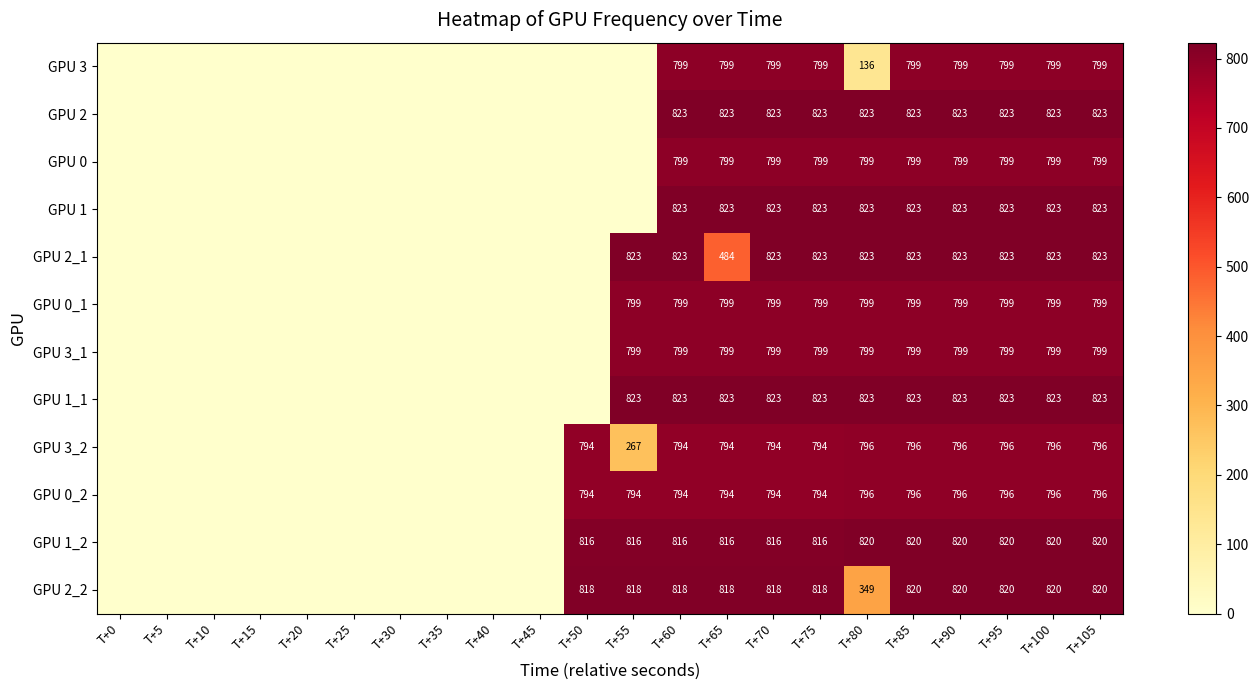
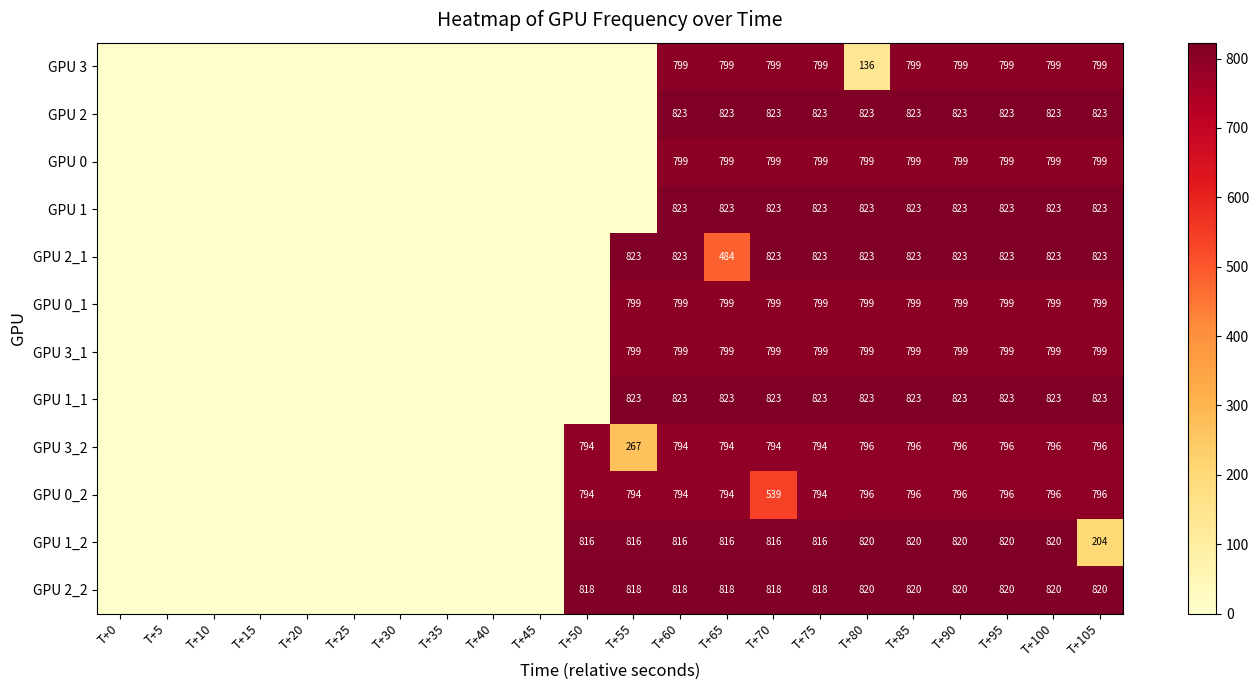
  {
    "GPU 3": {
      "T+60": 799,
      "T+65": 799,
      "T+70": 799,
      "T+75": 799,
      "T+80": 136,
      "T+85": 799,
      "T+90": 799,
      "T+95": 799,
      "T+100": 799,
      "T+105": 799
    },
    "GPU 2": {
      "T+60": 823,
      "T+65": 823,
      "T+70": 823,
      "T+75": 823,
      "T+80": 823,
      "T+85": 823,
      "T+90": 823,
      "T+95": 823,
      "T+100": 823,
      "T+105": 823
    },
    "GPU 0": {
      "T+60": 799,
      "T+65": 799,
      "T+70": 799,
      "T+75": 799,
      "T+80": 799,
      "T+85": 799,
      "T+90": 799,
      "T+95": 799,
      "T+100": 799,
      "T+105": 799
    },
    "GPU 1": {
      "T+60": 823,
      "T+65": 823,
      "T+70": 823,
      "T+75": 823,
      "T+80": 823,
      "T+85": 823,
      "T+90": 823,
      "T+95": 823,
      "T+100": 823,
      "T+105": 823
    },
    "GPU 2_1": {
      "T+55": 823,
      "T+60": 823,
      "T+65": 484,
      "T+70": 823,
      "T+75": 823,
      "T+80": 823,
      "T+85": 823,
      "T+90": 823,
      "T+95": 823,
      "T+100": 823,
      "T+105": 823
    },
    "GPU 0_1": {
      "T+55": 799,
      "T+60": 799,
      "T+65": 799,
      "T+70": 799,
      "T+75": 799,
      "T+80": 799,
      "T+85": 799,
      "T+90": 799,
      "T+95": 799,
      "T+100": 799,
      "T+105": 799
    },
    "GPU 3_1": {
      "T+55": 799,
      "T+60": 799,
      "T+65": 799,
      "T+70": 799,
      "T+75": 799,
      "T+80": 799,
      "T+85": 799,
      "T+90": 799,
      "T+95": 799,
      "T+100": 799,
      "T+105": 799
    },
    "GPU 1_1": {
      "T+55": 823,
      "T+60": 823,
      "T+65": 823,
      "T+70": 823,
      "T+75": 823,
      "T+80": 823,
      "T+85": 823,
      "T+90": 823,
      "T+95": 823,
      "T+100": 823,
      "T+105": 823
    },
    "GPU 3_2": {
      "T+50": 794,
      "T+55": 267,
      "T+60": 794,
      "T+65": 794,
      "T+70": 794,
      "T+75": 794,
      "T+80": 796,
      "T+85": 796,
      "T+90": 796,
      "T+95": 796,
      "T+100": 796,
      "T+105": 796
    },
    "GPU 0_2": {
      "T+50": 794,
      "T+55": 794,
      "T+60": 794,
      "T+65": 794,
-     "T+70": 794,
+     "T+70": 539,
      "T+75": 794,
      "T+80": 796,
      "T+85": 796,
      "T+90": 796,
      "T+95": 796,
      "T+100": 796,
      "T+105": 796
    },
    "GPU 1_2": {
      "T+50": 816,
      "T+55": 816,
      "T+60": 816,
      "T+65": 816,
      "T+70": 816,
      "T+75": 816,
      "T+80": 820,
      "T+85": 820,
      "T+90": 820,
      "T+95": 820,
      "T+100": 820,
-     "T+105": 820
+     "T+105": 204
    },
    "GPU 2_2": {
      "T+50": 818,
      "T+55": 818,
      "T+60": 818,
      "T+65": 818,
      "T+70": 818,
      "T+75": 818,
-     "T+80": 349,
+     "T+80": 820,
      "T+85": 820,
      "T+90": 820,
      "T+95": 820,
      "T+100": 820,
      "T+105": 820
    }
  }
